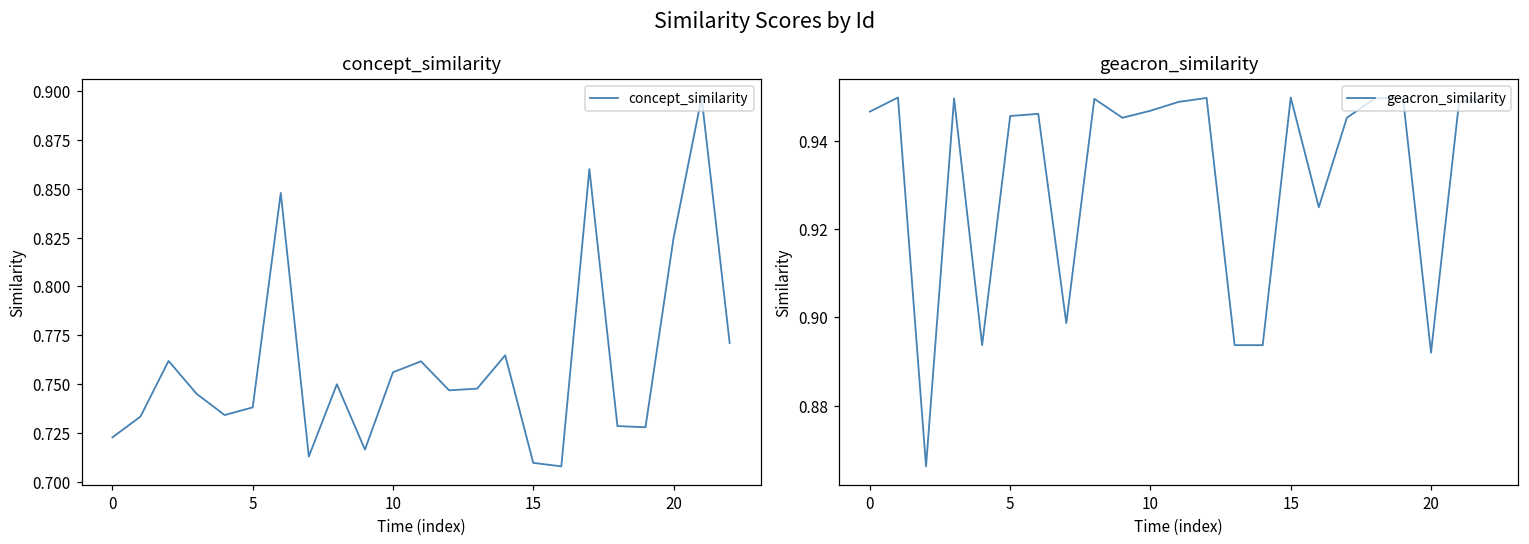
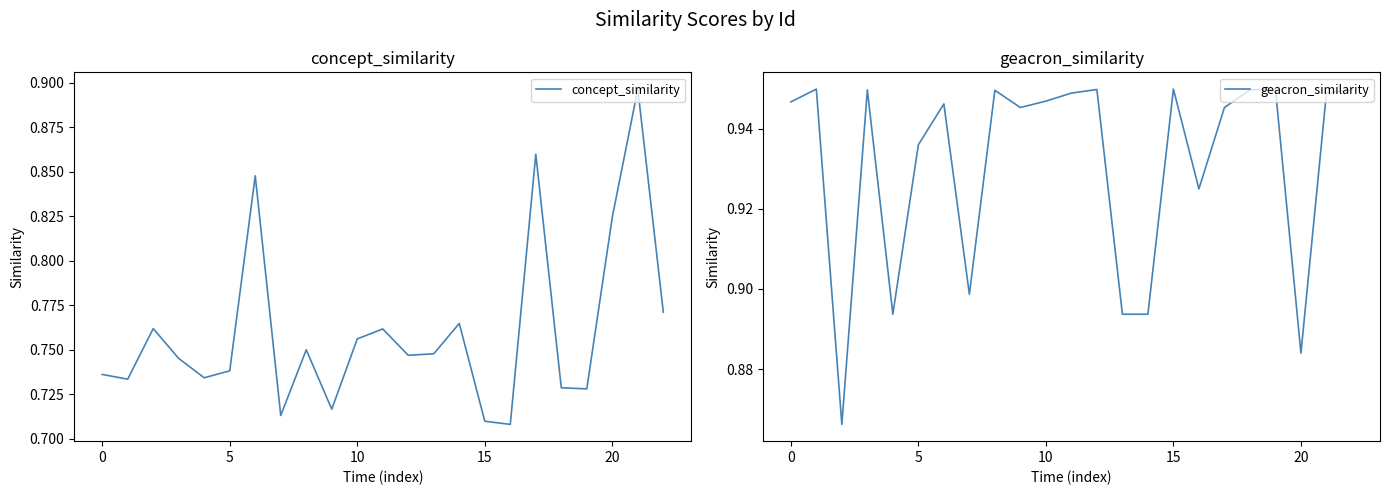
  {
    "concept_similarity": {
-     "0": 0.723,
+     "0": 0.736,
      "5": 0.738,
      "10": 0.756,
      "15": 0.710,
      "20": 0.825
    },
    "geacron_similarity": {
      "0": 0.947,
-     "5": 0.946,
+     "5": 0.936,
      "10": 0.947,
      "15": 0.950,
-     "20": 0.892
+     "20": 0.884
    }
  }
